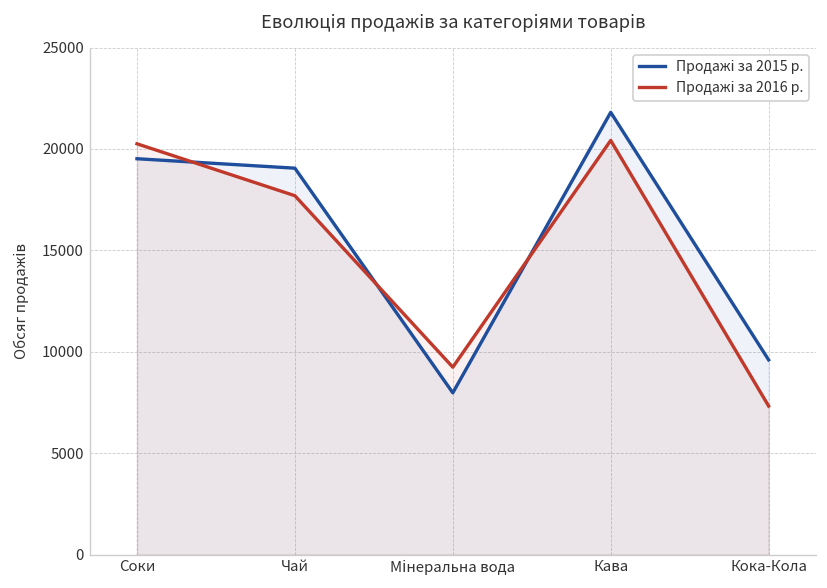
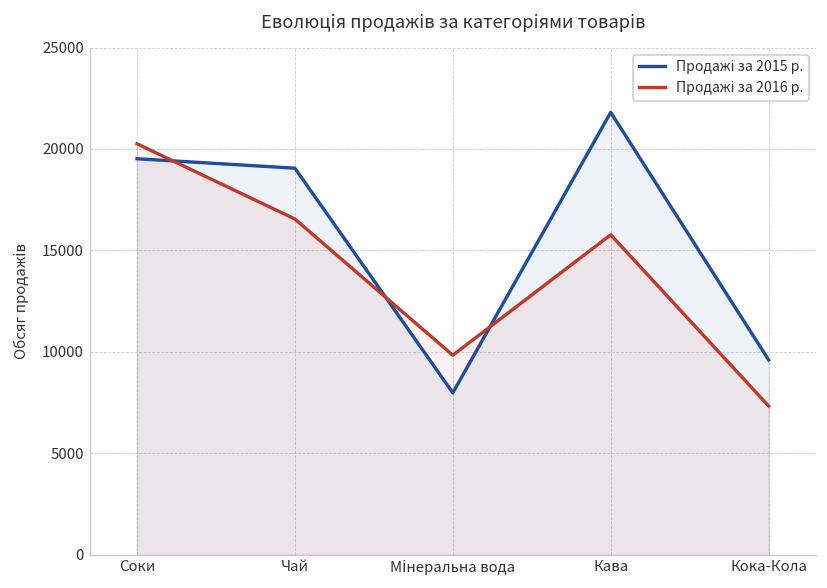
  {
    "Продажі за 2015 р.": {
      "Соки": 19500,
      "Чай": 19100,
      "Мінеральна вода": 8000,
      "Кава": 21800,
      "Кока-Кола": 9600
    },
    "Продажі за 2016 р.": {
      "Соки": 20300,
-     "Чай": 17700,
-     "Мінеральна вода": 9200,
-     "Кава": 20400,
+     "Чай": 16500,
+     "Мінеральна вода": 9800,
+     "Кава": 15800,
      "Кока-Кола": 7300
    }
  }
